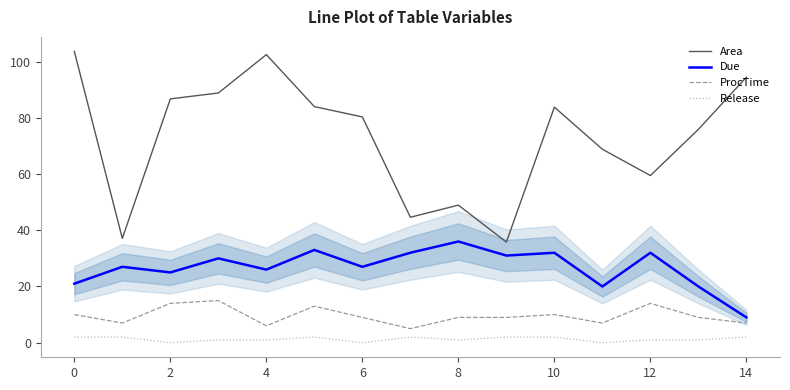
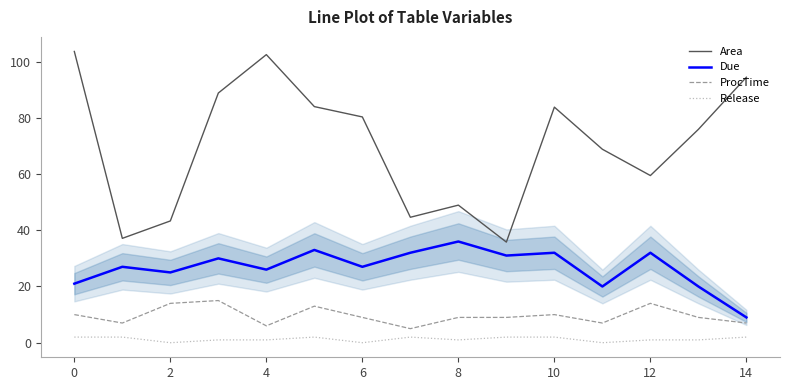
  {
    "Area": {
      "0": 104,
-     "2": 87,
+     "2": 43,
      "4": 102,
      "6": 80,
      "8": 49,
      "10": 84,
      "12": 59,
      "14": 94
    },
    "Due": {
      "0": 21,
      "2": 25,
      "4": 26,
      "6": 27,
      "8": 36,
      "10": 32,
      "12": 32,
      "14": 9
    }
  }
